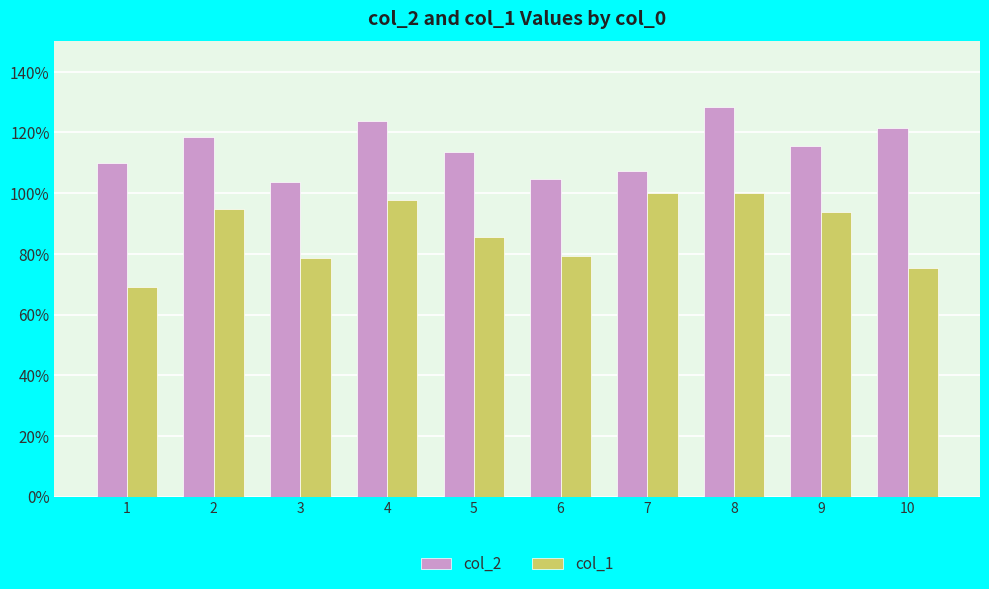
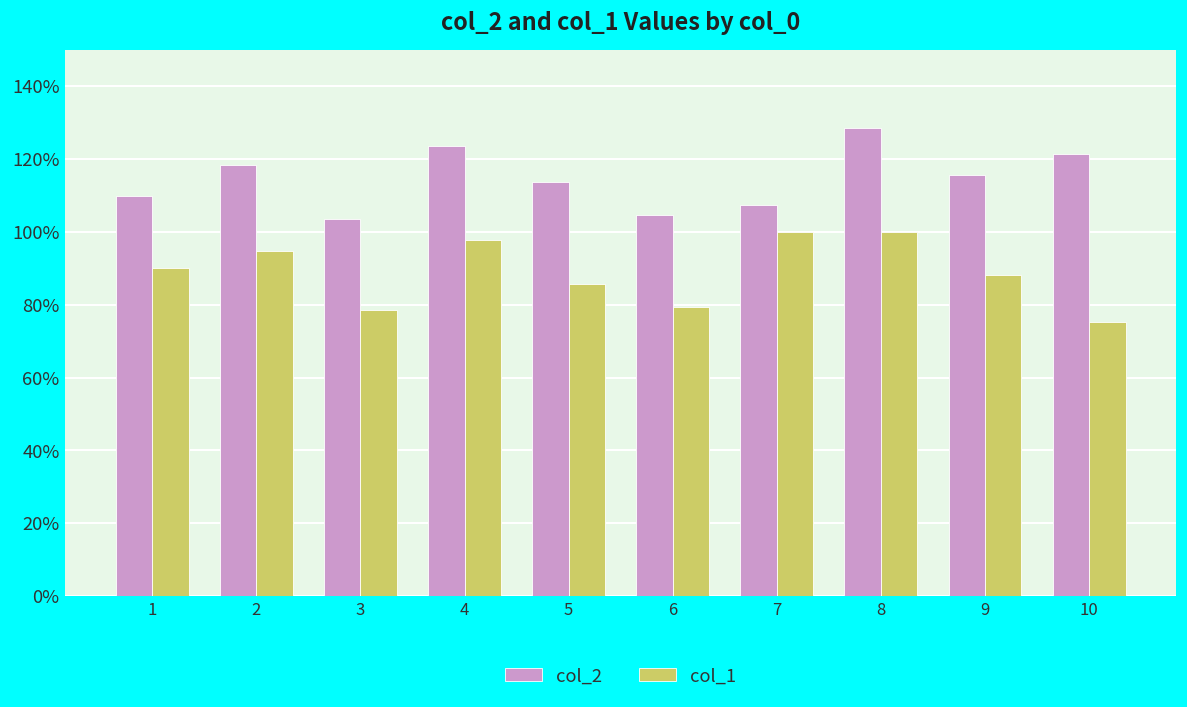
  {
    "col_2": {
      "1": "110%",
      "2": "118%",
      "3": "104%",
      "4": "124%",
      "5": "114%",
      "6": "105%",
      "7": "107%",
      "8": "128%",
      "9": "116%",
      "10": "122%"
    },
    "col_1": {
-     "1": "69%",
+     "1": "90%",
      "2": "95%",
      "3": "79%",
      "4": "98%",
      "5": "86%",
      "6": "79%",
      "7": "100%",
      "8": "100%",
-     "9": "94%",
+     "9": "88%",
      "10": "75%"
    }
  }
